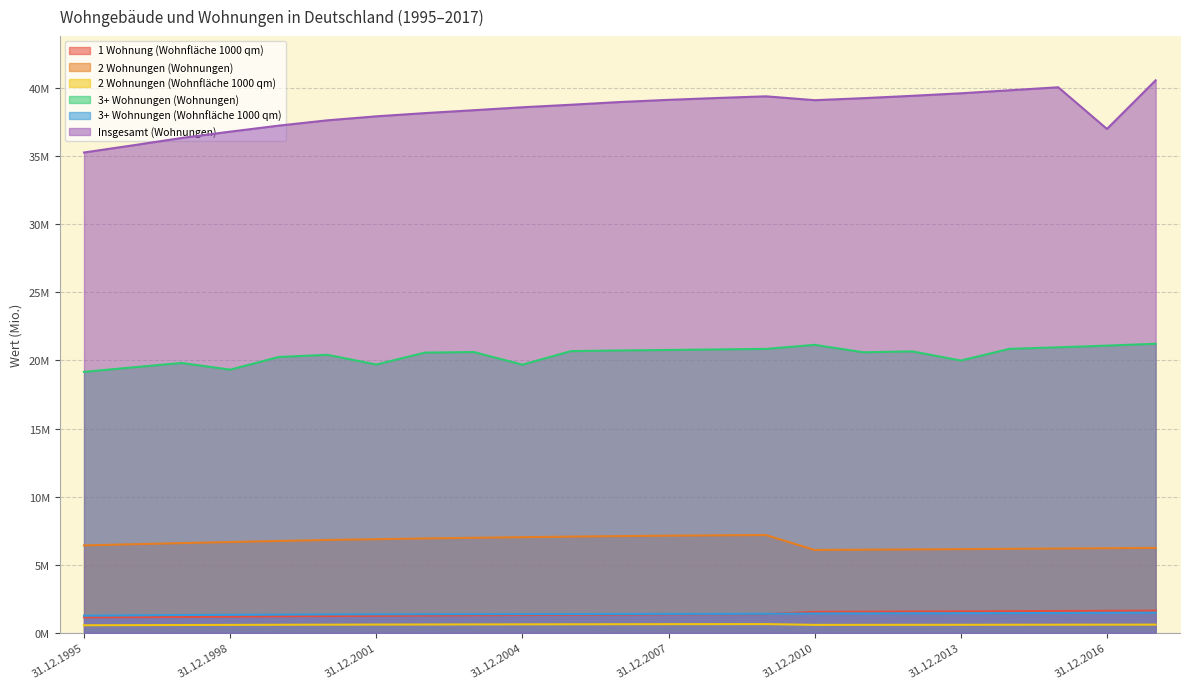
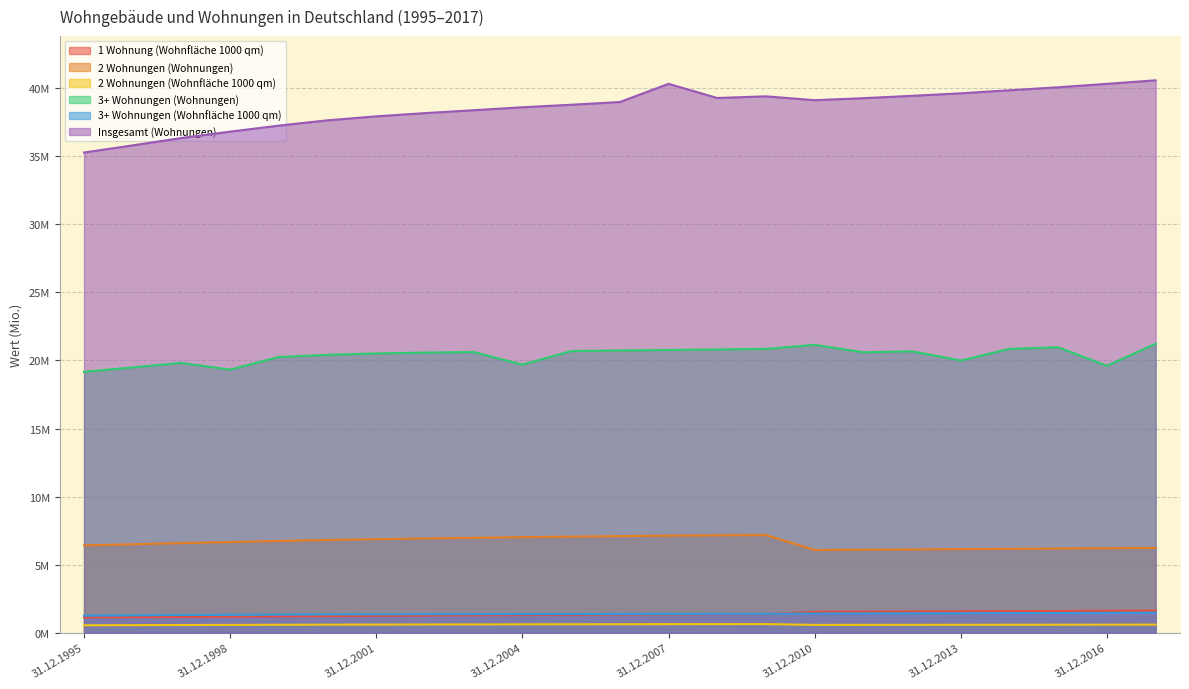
  {
    "2 Wohnungen (Wohnfläche 1000 qm)": {
      "31.12.1995": 600000,
      "31.12.1998": 600000,
      "31.12.2001": 600000,
      "31.12.2004": 600000,
      "31.12.2007": 600000,
      "31.12.2010": 600000,
      "31.12.2013": 600000,
      "31.12.2016": 600000
    },
    "3+ Wohnungen (Wohnungen)": {
      "31.12.1995": 19200000,
      "31.12.1998": 19300000,
-     "31.12.2001": 19700000,
+     "31.12.2001": 20500000,
      "31.12.2004": 19700000,
      "31.12.2007": 20800000,
      "31.12.2010": 21100000,
      "31.12.2013": 20000000,
-     "31.12.2016": 21100000
+     "31.12.2016": 19600000
    },
    "Insgesamt (Wohnungen)": {
      "31.12.1995": 35300000,
      "31.12.2001": 37900000,
      "31.12.2004": 38600000,
-     "31.12.2007": 39100000,
+     "31.12.2007": 40300000,
      "31.12.2010": 39100000,
      "31.12.2013": 39600000,
-     "31.12.2016": 37000000
+     "31.12.2016": 40300000
    }
  }
